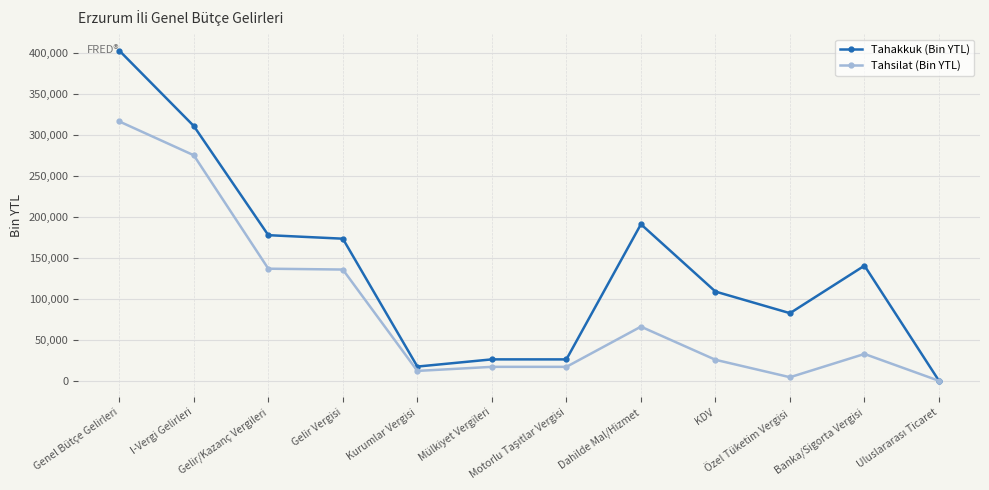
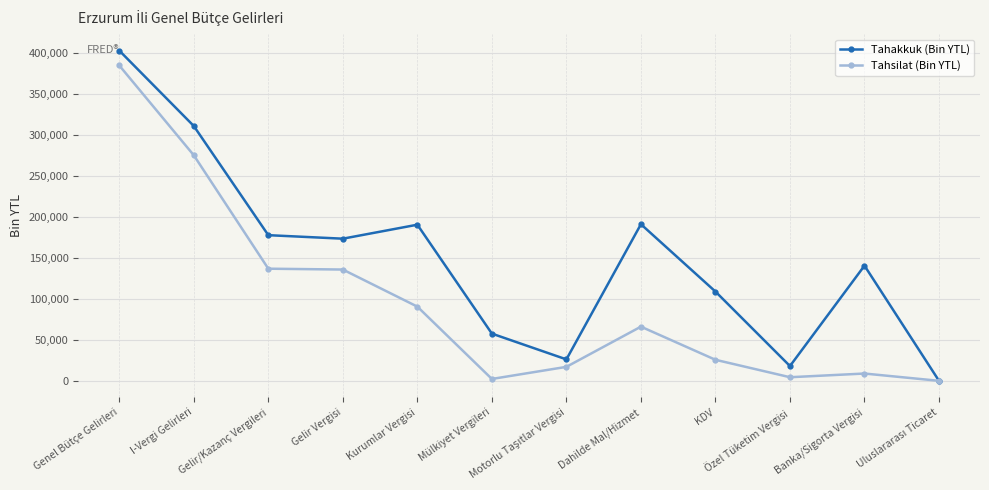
  {
    "Tahakkuk (Bin YTL)": {
      "Genel Bütçe Gelirleri": "400,000",
      "I-Vergi Gelirleri": "310,000",
      "Gelir/Kazanç Vergileri": "180,000",
      "Gelir Vergisi": "170,000",
-     "Kurumlar Vergisi": "20,000",
-     "Mülkiyet Vergileri": "30,000",
+     "Kurumlar Vergisi": "190,000",
+     "Mülkiyet Vergileri": "60,000",
      "Motorlu Taşıtlar Vergisi": "30,000",
      "Dahilde Mal/Hizmet": "190,000",
      "KDV": "110,000",
-     "Özel Tüketim Vergisi": "80,000",
+     "Özel Tüketim Vergisi": "20,000",
      "Banka/Sigorta Vergisi": "140,000"
    },
    "Tahsilat (Bin YTL)": {
-     "Genel Bütçe Gelirleri": "320,000",
+     "Genel Bütçe Gelirleri": "380,000",
      "I-Vergi Gelirleri": "280,000",
      "Gelir/Kazanç Vergileri": "140,000",
      "Gelir Vergisi": "140,000",
-     "Kurumlar Vergisi": "10,000",
-     "Mülkiyet Vergileri": "20,000",
+     "Kurumlar Vergisi": "90,000",
+     "Mülkiyet Vergileri": "0",
      "Motorlu Taşıtlar Vergisi": "20,000",
      "Dahilde Mal/Hizmet": "70,000",
      "KDV": "30,000",
      "Özel Tüketim Vergisi": "0",
-     "Banka/Sigorta Vergisi": "30,000"
+     "Banka/Sigorta Vergisi": "10,000"
    }
  }
